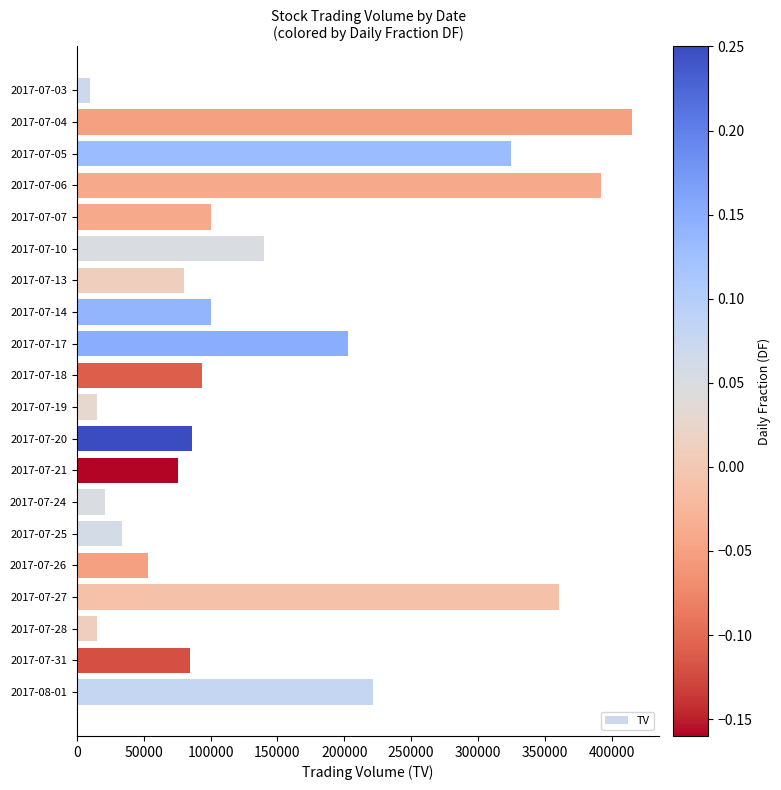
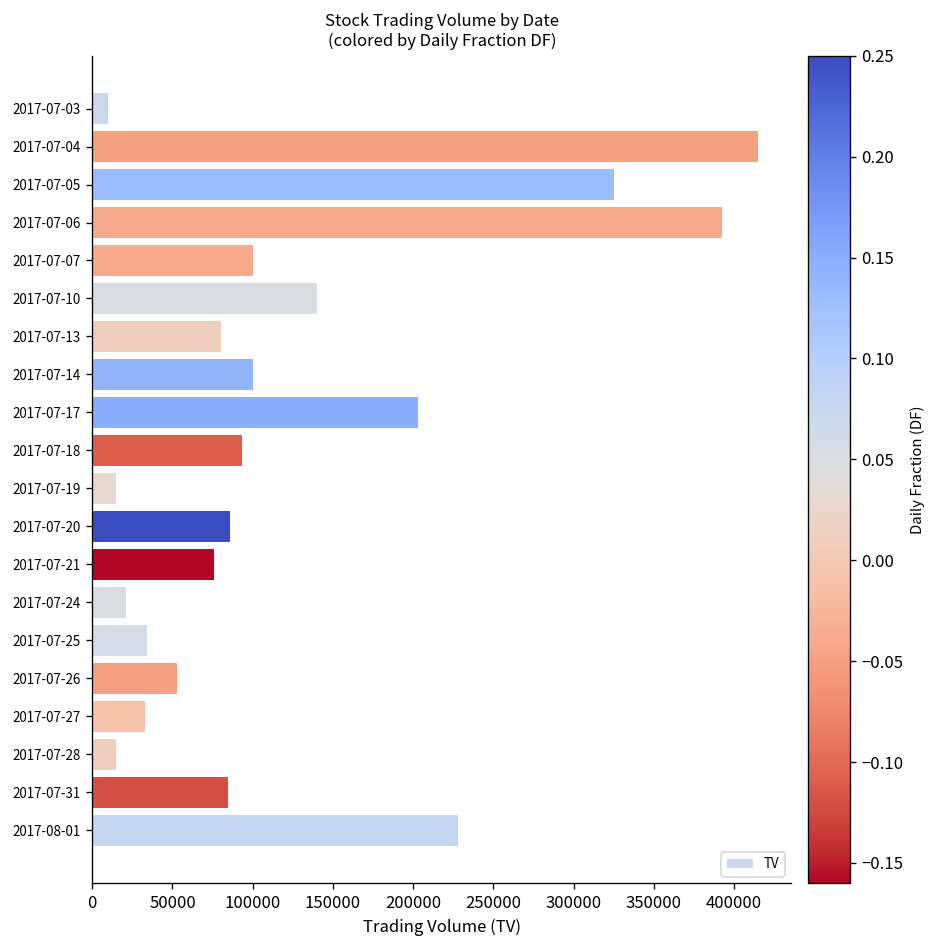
  {
    "2017-07-03": 10000,
    "2017-07-04": 415000,
    "2017-07-05": 325000,
    "2017-07-06": 392000,
    "2017-07-07": 100000,
    "2017-07-10": 140000,
    "2017-07-13": 80000,
    "2017-07-14": 100000,
    "2017-07-17": 203000,
    "2017-07-18": 94000,
    "2017-07-19": 15000,
    "2017-07-20": 86000,
    "2017-07-21": 76000,
    "2017-07-24": 21000,
    "2017-07-25": 34000,
    "2017-07-26": 53000,
-   "2017-07-27": 360000,
+   "2017-07-27": 33000,
    "2017-07-28": 15000,
    "2017-07-31": 85000,
-   "2017-08-01": 221000
+   "2017-08-01": 228000
  }
